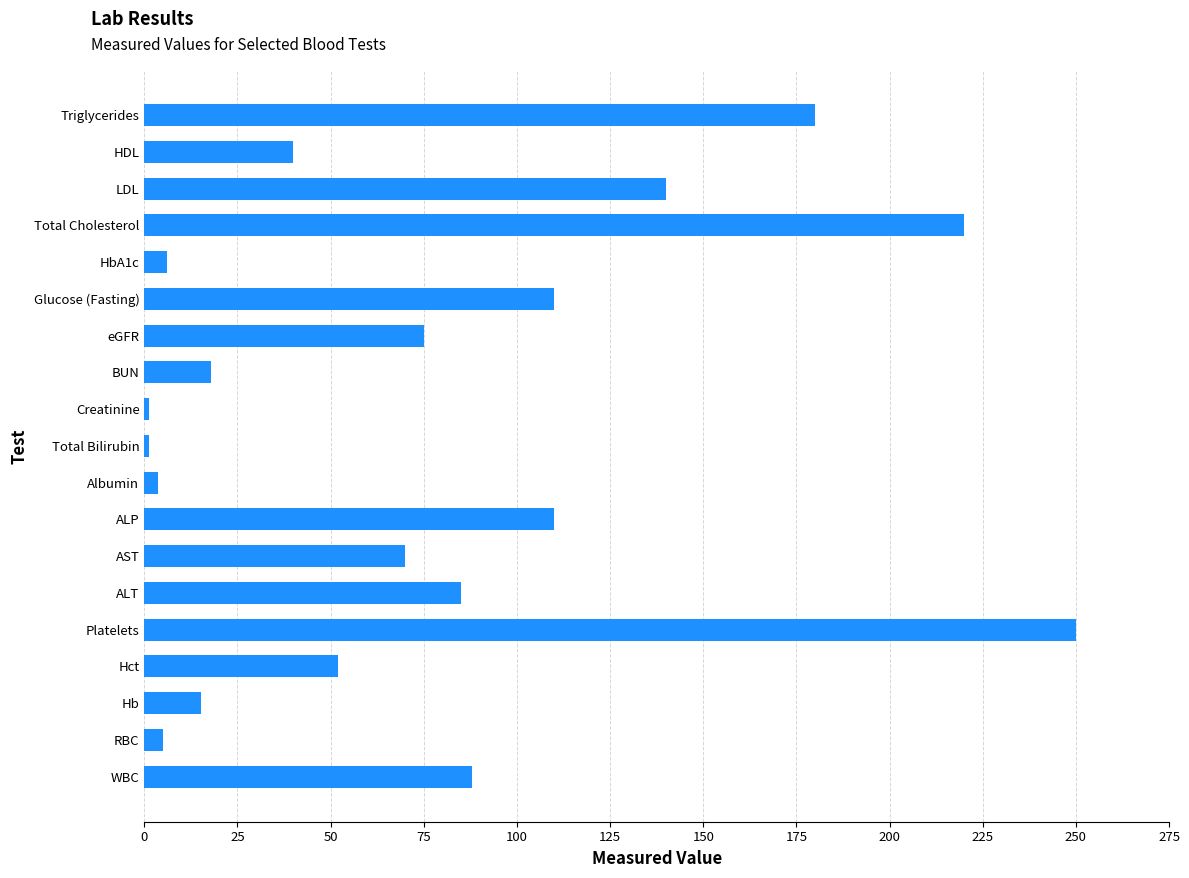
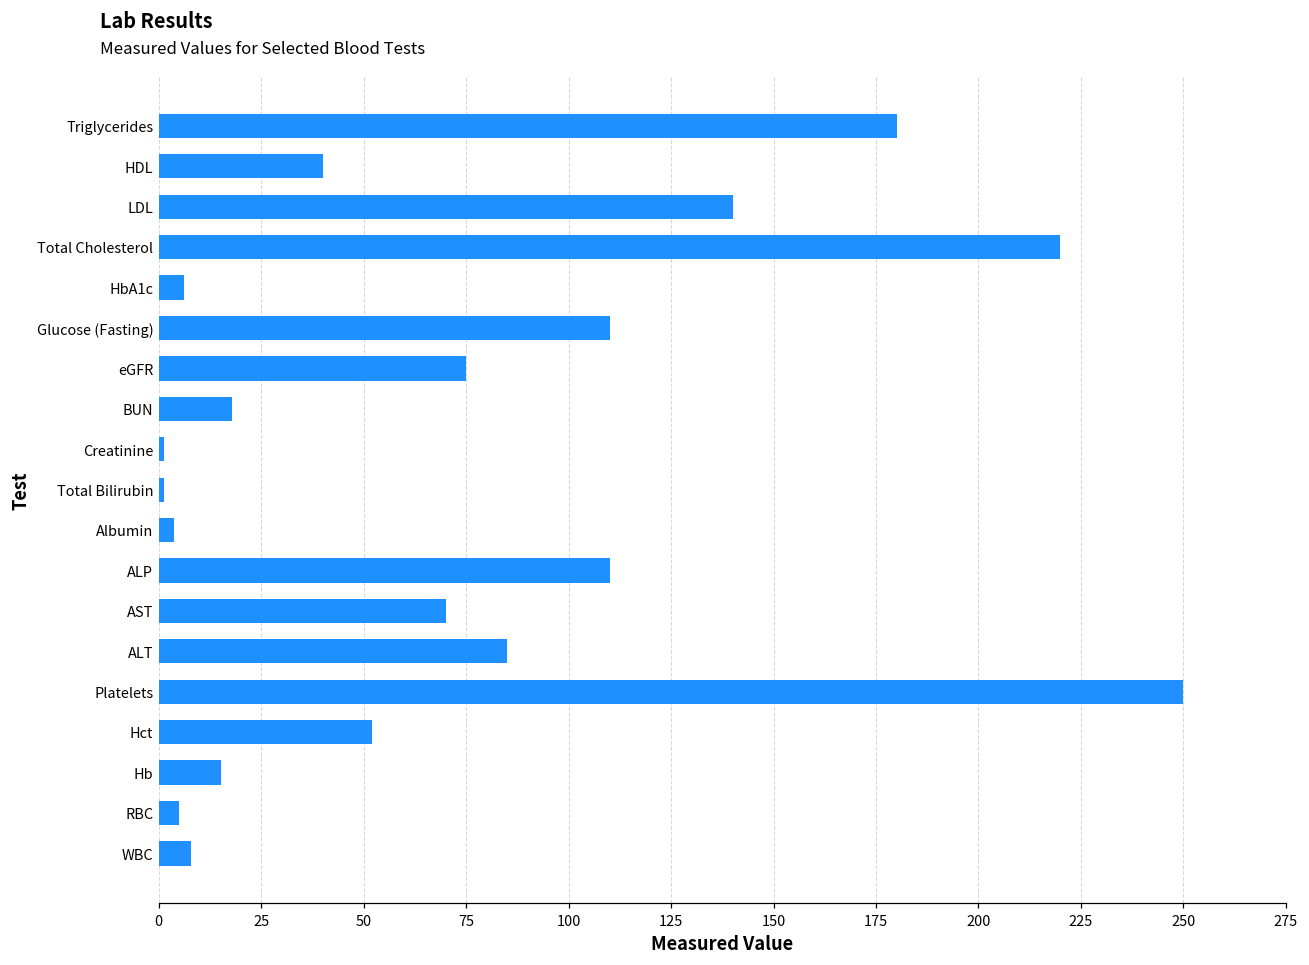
  {
    "Triglycerides": 180,
    "HDL": 40,
    "LDL": 140,
    "Total Cholesterol": 220,
    "HbA1c": 6,
    "Glucose (Fasting)": 110,
    "eGFR": 75,
    "BUN": 18,
    "Creatinine": 1,
    "Total Bilirubin": 1,
    "Albumin": 4,
    "ALP": 110,
    "AST": 70,
    "ALT": 85,
    "Platelets": 250,
    "Hct": 52,
    "Hb": 15,
    "RBC": 5,
-   "WBC": 88
+   "WBC": 8
  }
